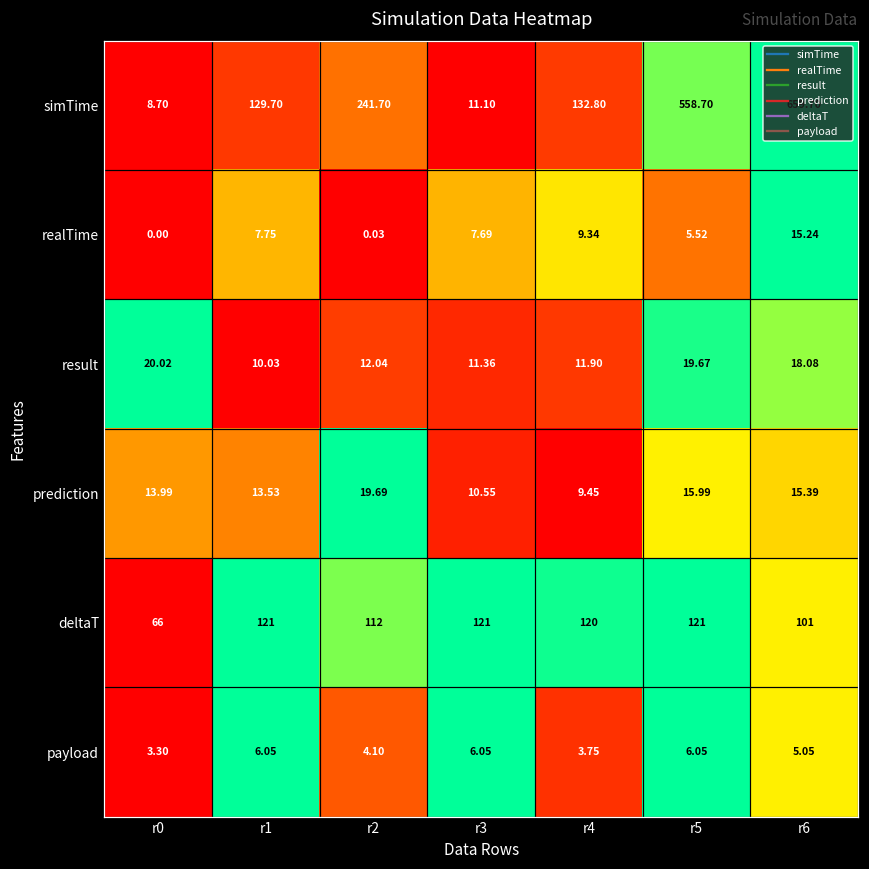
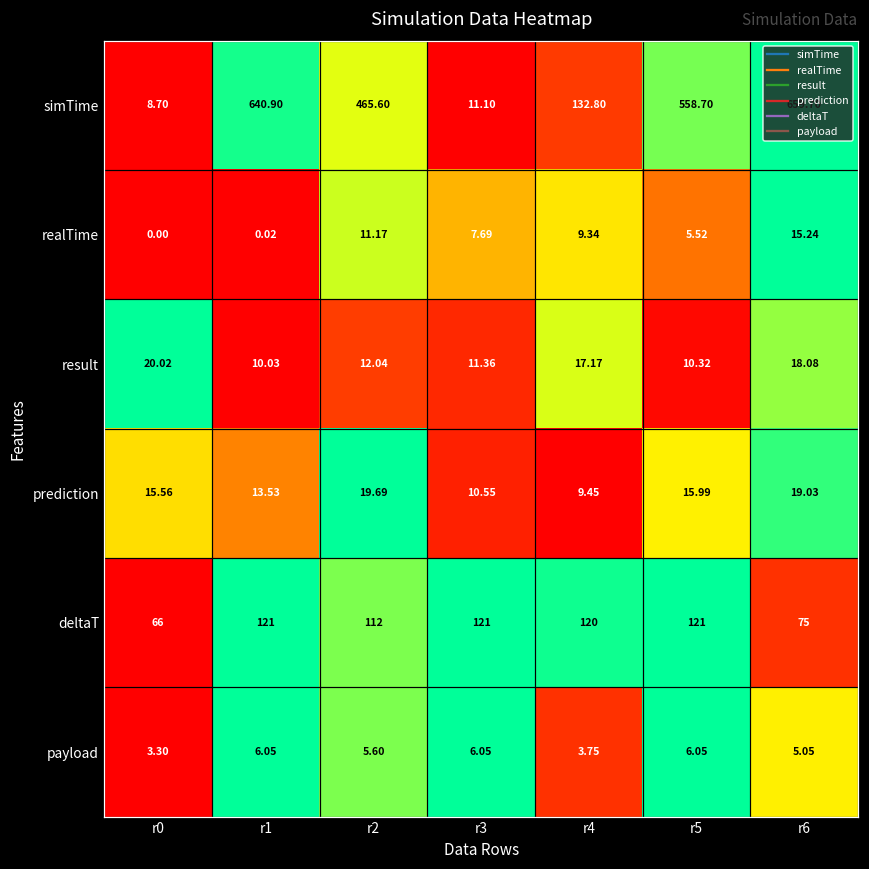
  {
    "simTime": {
      "r0": 8.70,
-     "r1": 129.70,
-     "r2": 241.70,
+     "r1": 640.90,
+     "r2": 465.60,
      "r3": 11.10,
      "r4": 132.80,
      "r5": 558.70
    },
    "realTime": {
      "r0": 0.00,
-     "r1": 7.75,
-     "r2": 0.03,
+     "r1": 0.02,
+     "r2": 11.17,
      "r3": 7.69,
      "r4": 9.34,
      "r5": 5.52,
      "r6": 15.24
    },
    "result": {
      "r0": 20.02,
      "r1": 10.03,
      "r2": 12.04,
      "r3": 11.36,
-     "r4": 11.90,
-     "r5": 19.67,
+     "r4": 17.17,
+     "r5": 10.32,
      "r6": 18.08
    },
    "prediction": {
-     "r0": 13.99,
+     "r0": 15.56,
      "r1": 13.53,
      "r2": 19.69,
      "r3": 10.55,
      "r4": 9.45,
      "r5": 15.99,
-     "r6": 15.39
+     "r6": 19.03
    },
    "deltaT": {
      "r0": 66,
      "r1": 121,
      "r2": 112,
      "r3": 121,
      "r4": 120,
      "r5": 121,
-     "r6": 101
+     "r6": 75
    },
    "payload": {
      "r0": 3.30,
      "r1": 6.05,
-     "r2": 4.10,
+     "r2": 5.60,
      "r3": 6.05,
      "r4": 3.75,
      "r5": 6.05,
      "r6": 5.05
    }
  }
